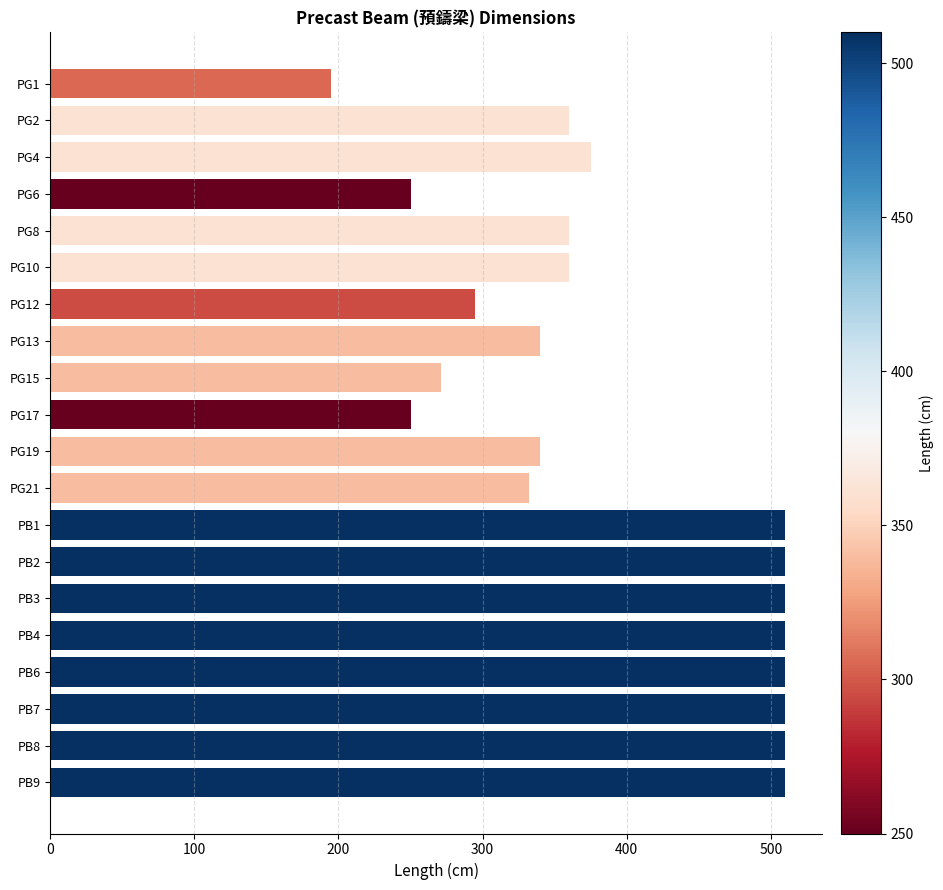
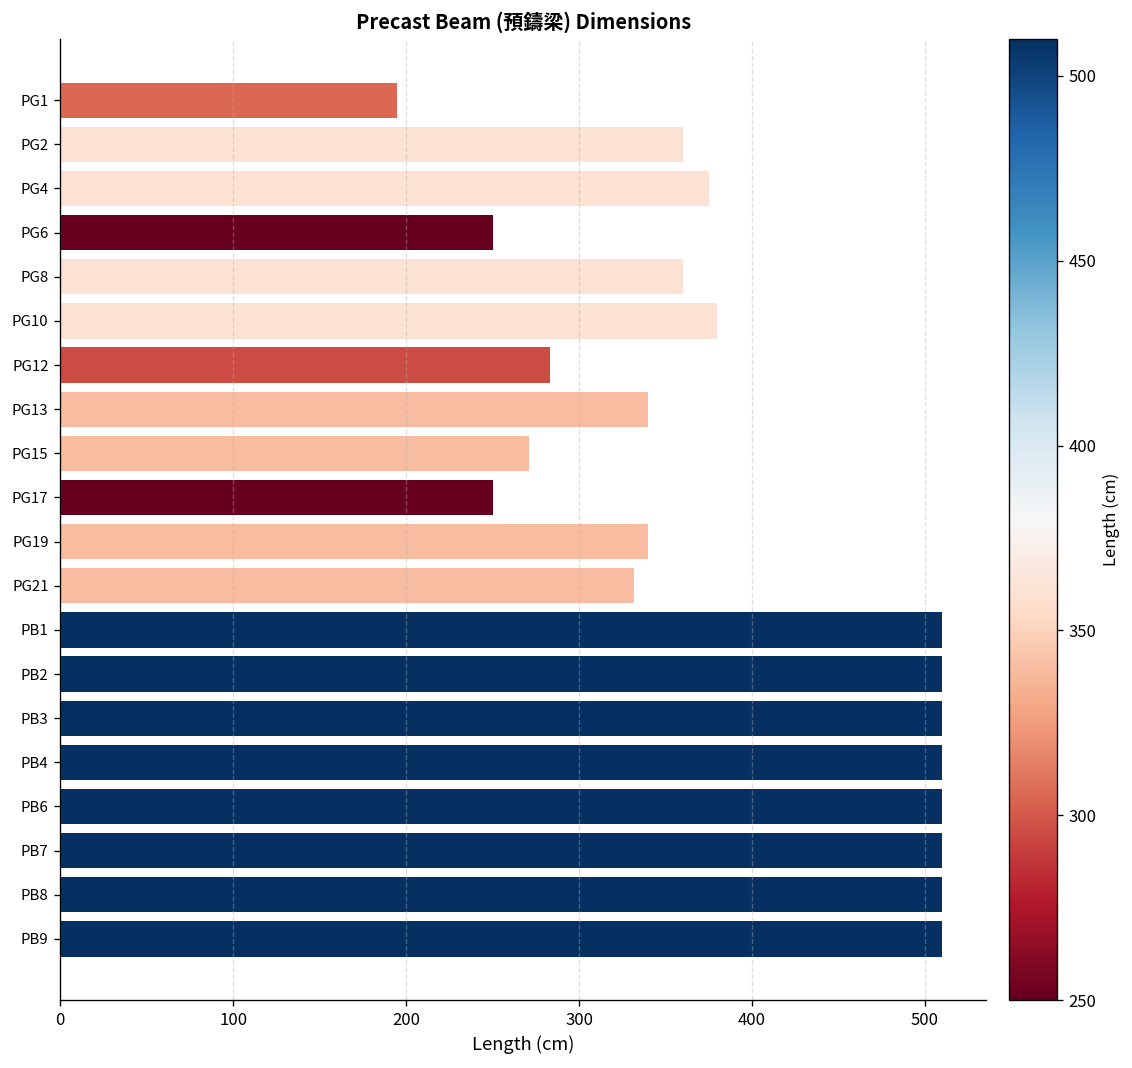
  {
    "PG1": 195,
    "PG2": 360,
    "PG4": 375,
    "PG6": 250,
    "PG8": 360,
-   "PG10": 360,
-   "PG12": 295,
+   "PG10": 380,
+   "PG12": 283,
    "PG13": 340,
    "PG15": 271,
    "PG17": 250,
    "PG19": 340,
    "PG21": 332,
    "PB1": 510,
    "PB2": 510,
    "PB3": 510,
    "PB4": 510,
    "PB6": 510,
    "PB7": 510,
    "PB8": 510,
    "PB9": 510
  }
